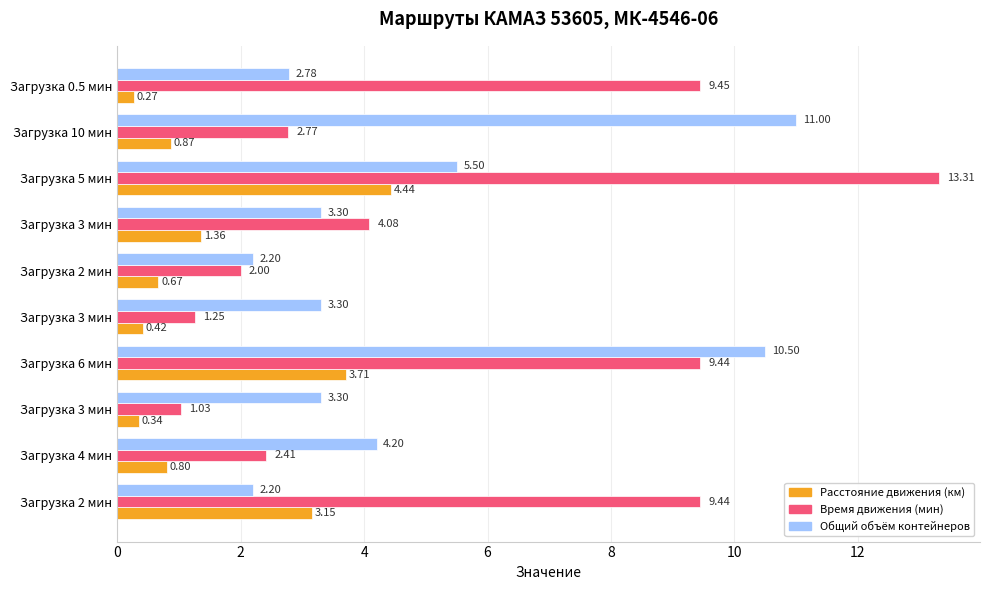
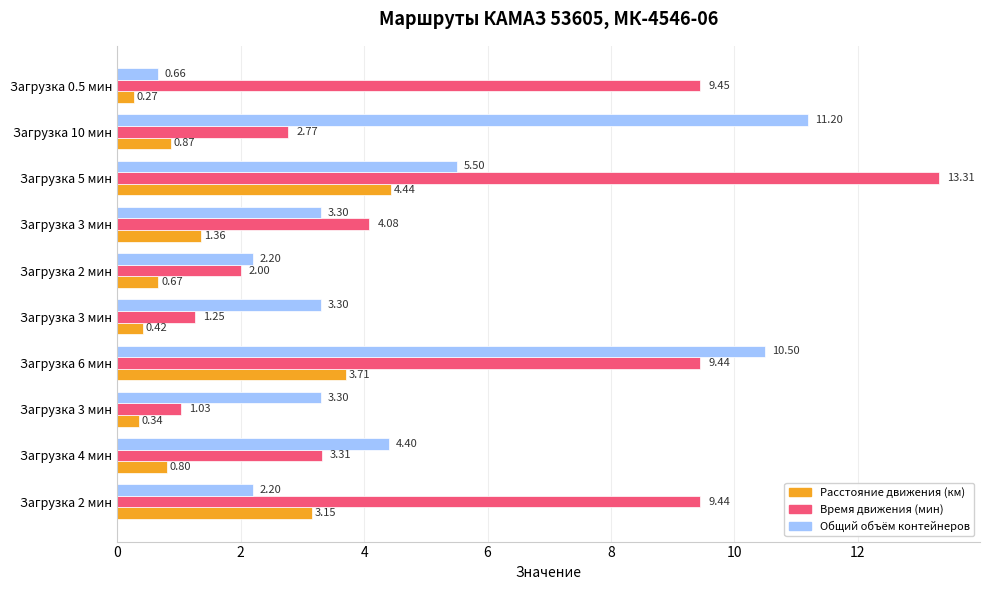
  {
    "Расстояние движения (км)": {
      "Загрузка 0.5 мин": 0.27,
      "Загрузка 10 мин": 0.87,
      "Загрузка 5 мин": 4.44,
      "Загрузка 6 мин": 3.71,
      "Загрузка 4 мин": 0.80
    },
    "Время движения (мин)": {
      "Загрузка 0.5 мин": 9.45,
      "Загрузка 10 мин": 2.77,
      "Загрузка 5 мин": 13.31,
      "Загрузка 6 мин": 9.44,
-     "Загрузка 4 мин": 2.41
+     "Загрузка 4 мин": 3.31
    },
    "Общий объём контейнеров": {
-     "Загрузка 0.5 мин": 2.78,
-     "Загрузка 10 мин": 11.00,
+     "Загрузка 0.5 мин": 0.66,
+     "Загрузка 10 мин": 11.20,
      "Загрузка 5 мин": 5.50,
      "Загрузка 6 мин": 10.50,
-     "Загрузка 4 мин": 4.20
+     "Загрузка 4 мин": 4.40
    }
  }
